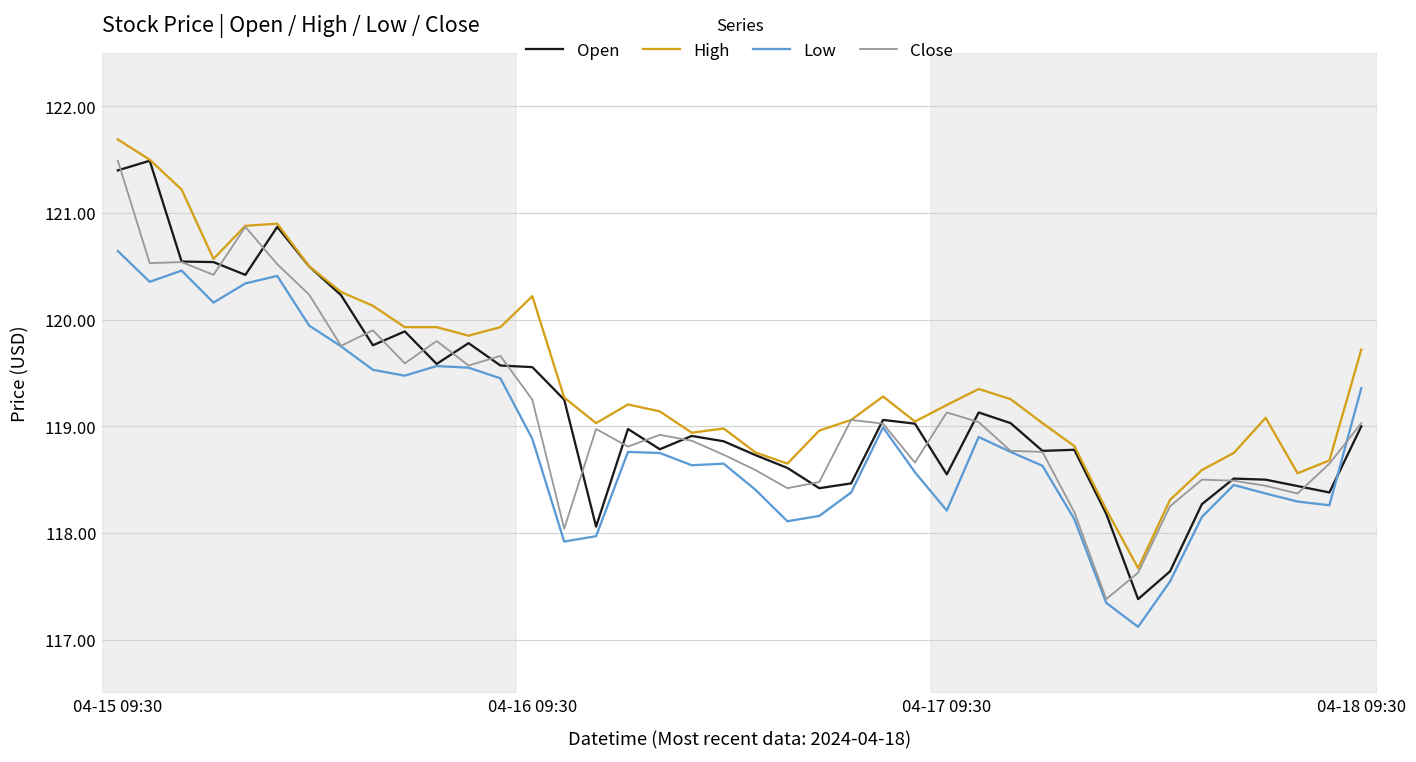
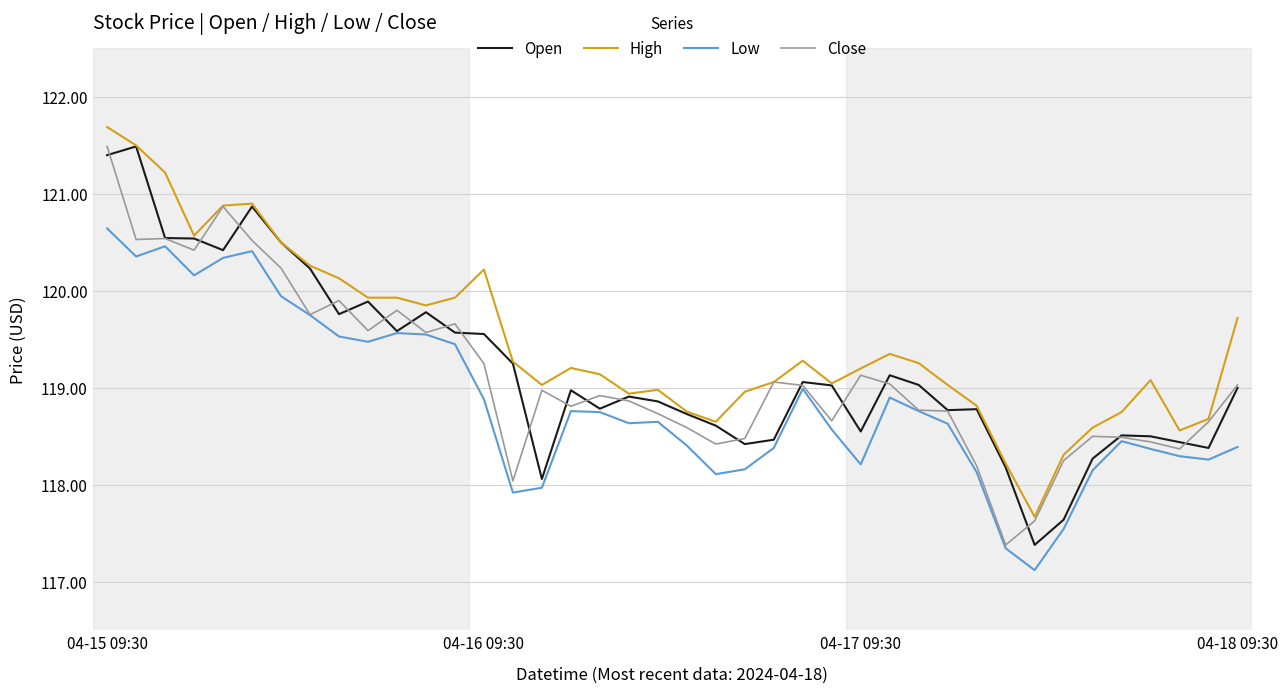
  {
    "Open": {
      "04-15 09:30": 121.4,
      "04-16 09:30": 119.6,
      "04-17 09:30": 118.6,
      "04-18 09:30": 119.0
    },
    "High": {
      "04-15 09:30": 121.7,
      "04-16 09:30": 120.2,
      "04-17 09:30": 119.2,
      "04-18 09:30": 119.7
    },
    "Low": {
      "04-15 09:30": 120.6,
      "04-16 09:30": 118.9,
      "04-17 09:30": 118.2,
-     "04-18 09:30": 119.4
+     "04-18 09:30": 118.4
    },
    "Close": {
      "04-15 09:30": 121.5,
      "04-16 09:30": 119.3,
      "04-17 09:30": 119.1,
      "04-18 09:30": 119.0
    }
  }
